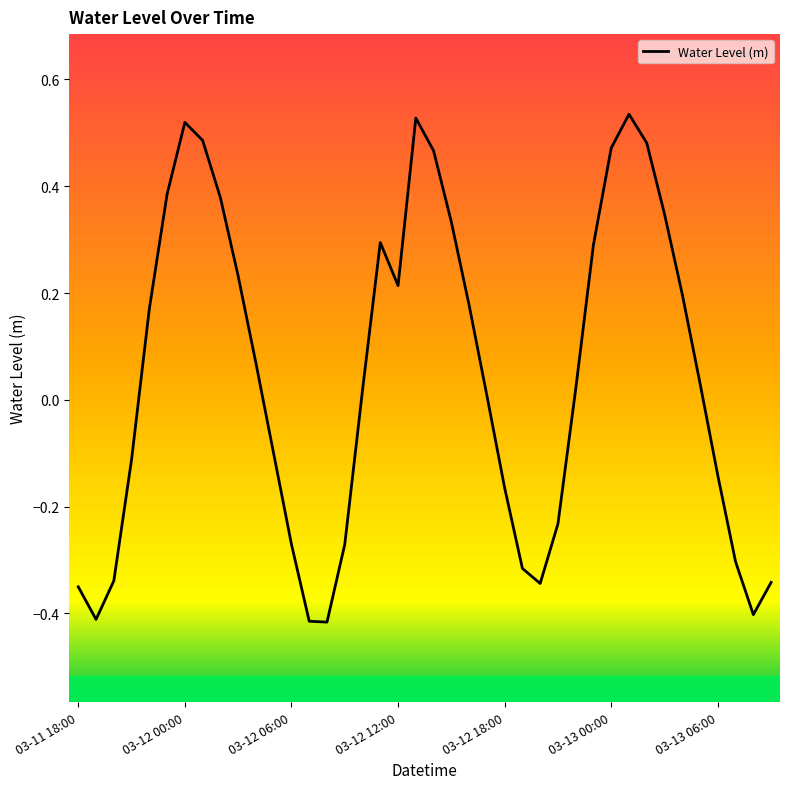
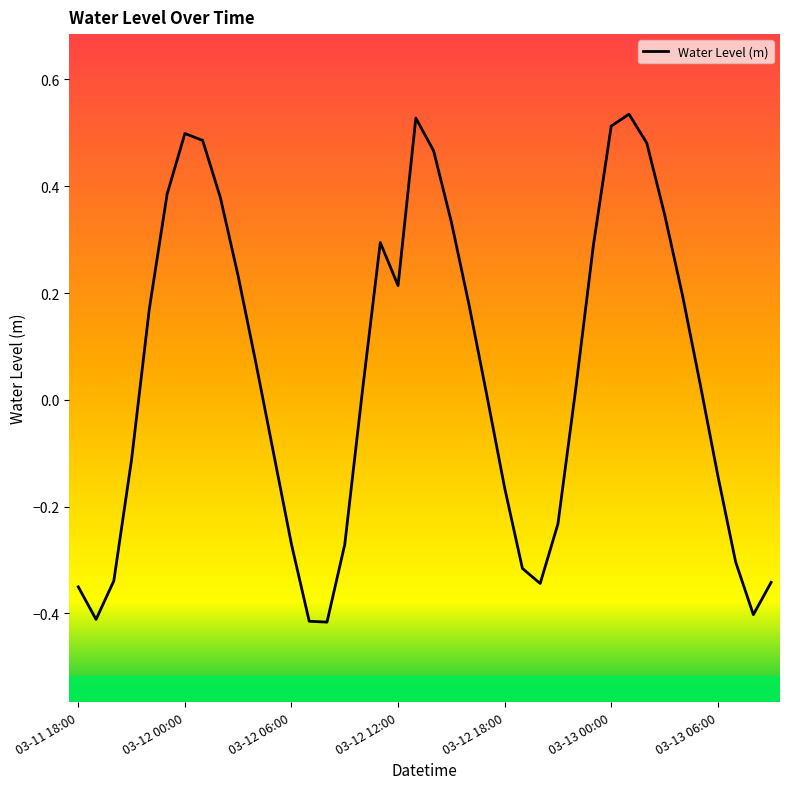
  {
    "03-11 18:00": -0.35,
-   "03-12 00:00": 0.52,
+   "03-12 00:00": 0.50,
    "03-12 06:00": -0.27,
    "03-12 12:00": 0.21,
    "03-12 18:00": -0.16,
-   "03-13 00:00": 0.47,
+   "03-13 00:00": 0.51,
    "03-13 06:00": -0.14
  }
